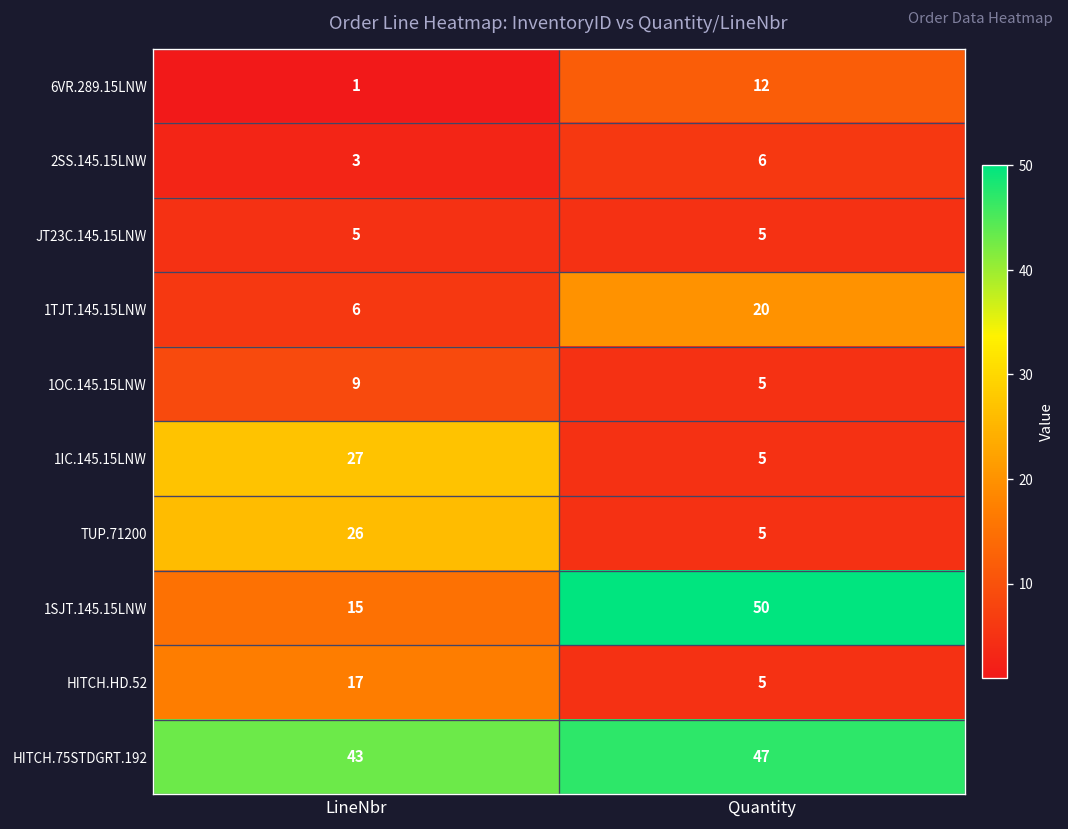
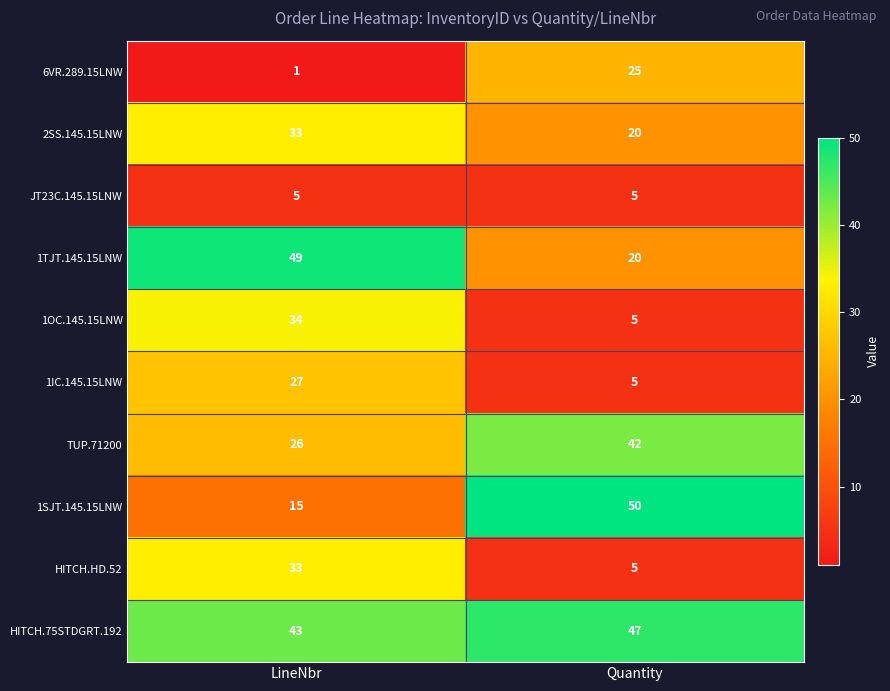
  {
    "6VR.289.15LNW": {
      "LineNbr": 1,
-     "Quantity": 12
+     "Quantity": 25
    },
    "2SS.145.15LNW": {
-     "LineNbr": 3,
-     "Quantity": 6
+     "LineNbr": 33,
+     "Quantity": 20
    },
    "JT23C.145.15LNW": {
      "LineNbr": 5,
      "Quantity": 5
    },
    "1TJT.145.15LNW": {
-     "LineNbr": 6,
+     "LineNbr": 49,
      "Quantity": 20
    },
    "1OC.145.15LNW": {
-     "LineNbr": 9,
+     "LineNbr": 34,
      "Quantity": 5
    },
    "1IC.145.15LNW": {
      "LineNbr": 27,
      "Quantity": 5
    },
    "TUP.71200": {
      "LineNbr": 26,
-     "Quantity": 5
+     "Quantity": 42
    },
    "1SJT.145.15LNW": {
      "LineNbr": 15,
      "Quantity": 50
    },
    "HITCH.HD.52": {
-     "LineNbr": 17,
+     "LineNbr": 33,
      "Quantity": 5
    },
    "HITCH.75STDGRT.192": {
      "LineNbr": 43,
      "Quantity": 47
    }
  }
